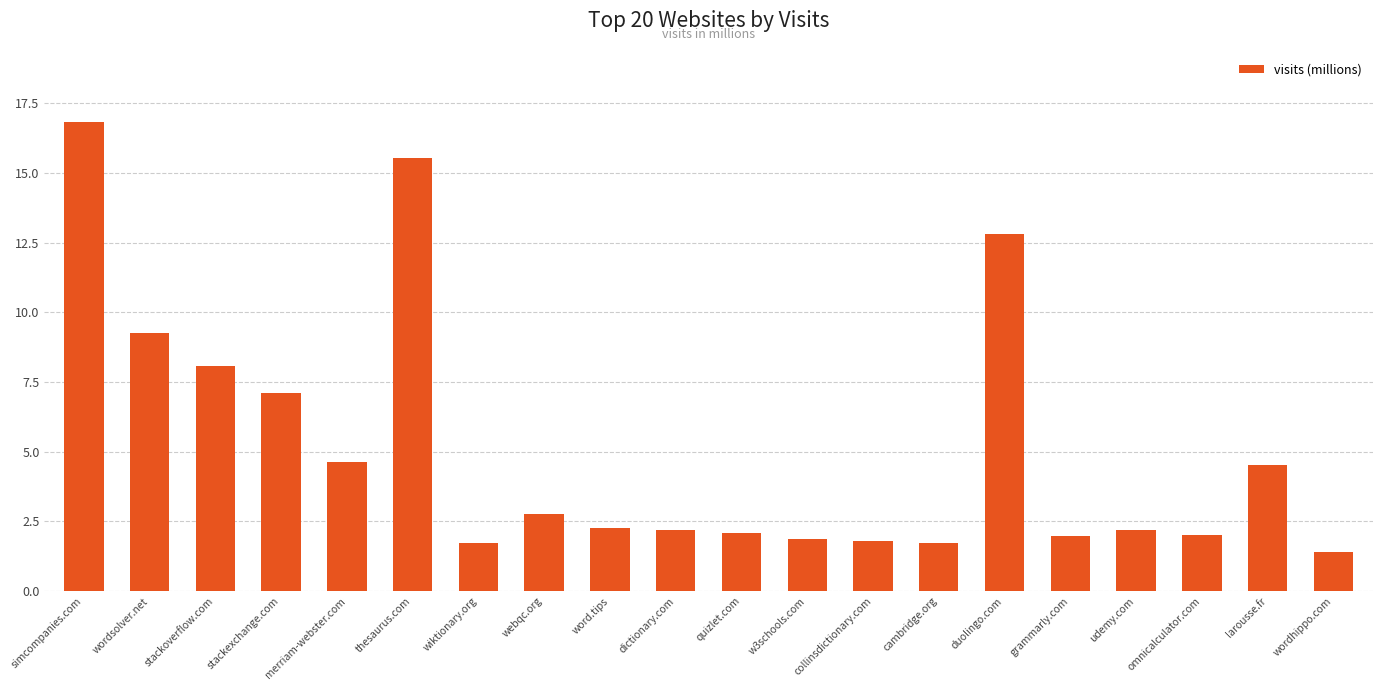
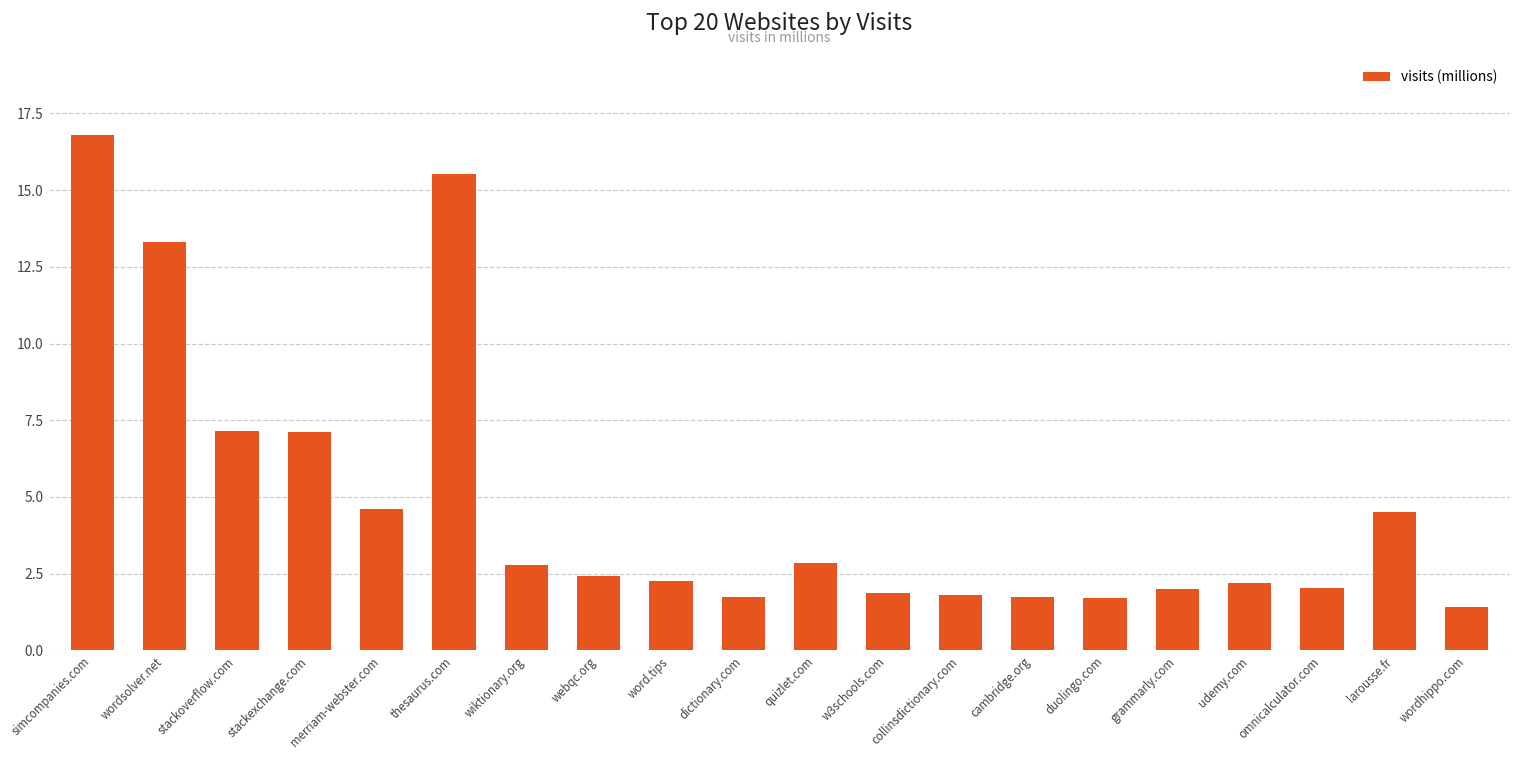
  {
    "simcompanies.com": 16.8,
-   "wordsolver.net": 9.3,
-   "stackoverflow.com": 8.1,
+   "wordsolver.net": 13.3,
+   "stackoverflow.com": 7.2,
    "stackexchange.com": 7.1,
    "merriam-webster.com": 4.6,
    "thesaurus.com": 15.5,
-   "wiktionary.org": 1.7,
-   "webqc.org": 2.8,
+   "wiktionary.org": 2.8,
+   "webqc.org": 2.4,
    "word.tips": 2.3,
-   "dictionary.com": 2.2,
-   "quizlet.com": 2.1,
+   "dictionary.com": 1.7,
+   "quizlet.com": 2.8,
    "w3schools.com": 1.9,
    "collinsdictionary.com": 1.8,
    "cambridge.org": 1.7,
-   "duolingo.com": 12.8,
+   "duolingo.com": 1.7,
    "grammarly.com": 2.0,
    "udemy.com": 2.2,
    "omnicalculator.com": 2.0,
    "larousse.fr": 4.5,
    "wordhippo.com": 1.4
  }
